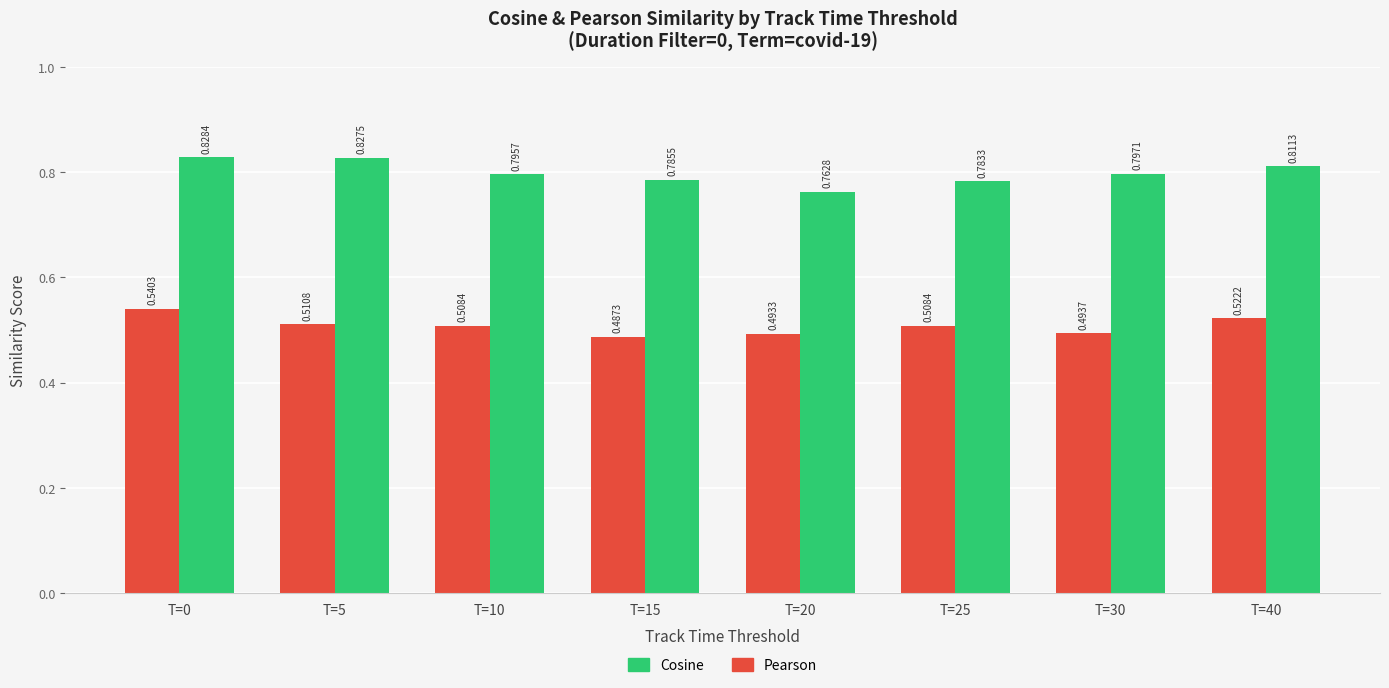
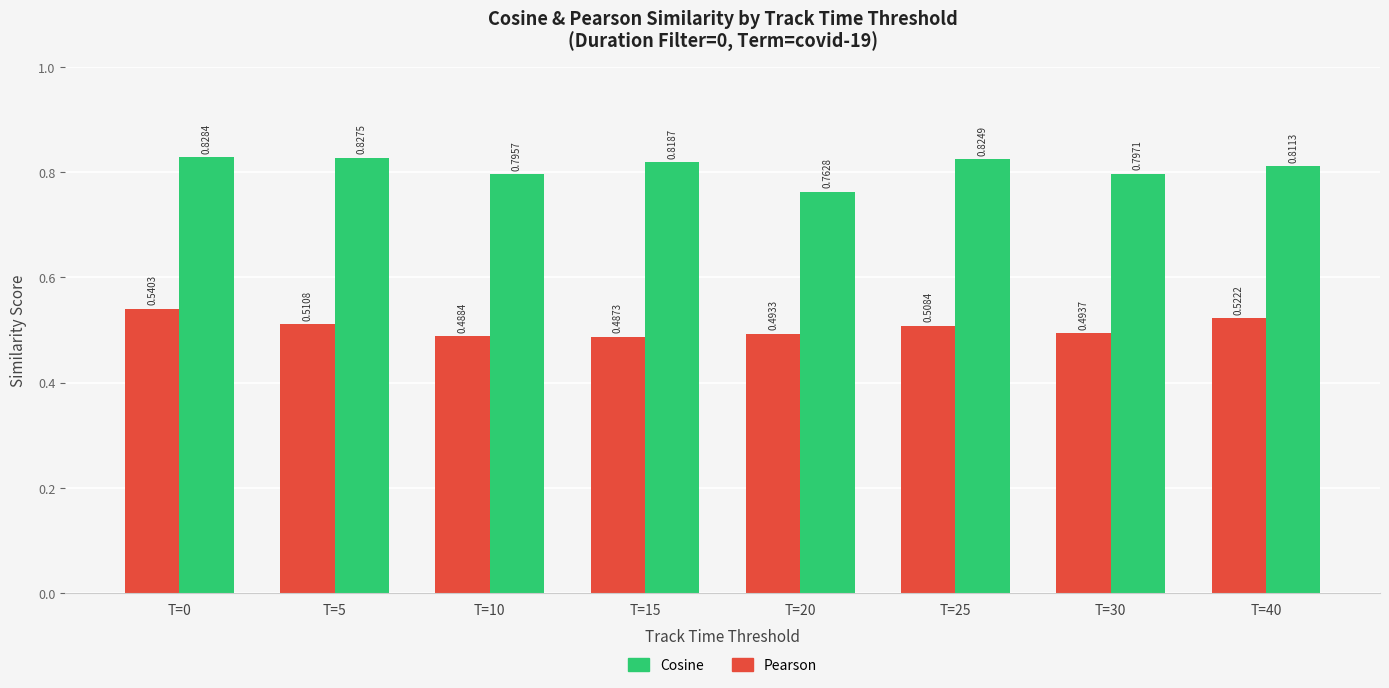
  {
    "Pearson": {
      "T=0": 0.5403,
      "T=5": 0.5108,
-     "T=10": 0.5084,
+     "T=10": 0.4884,
      "T=15": 0.4873,
      "T=20": 0.4933,
      "T=25": 0.5084,
      "T=30": 0.4937,
      "T=40": 0.5222
    },
    "Cosine": {
      "T=0": 0.8284,
      "T=5": 0.8275,
      "T=10": 0.7957,
-     "T=15": 0.7855,
+     "T=15": 0.8187,
      "T=20": 0.7628,
-     "T=25": 0.7833,
+     "T=25": 0.8249,
      "T=30": 0.7971,
      "T=40": 0.8113
    }
  }
